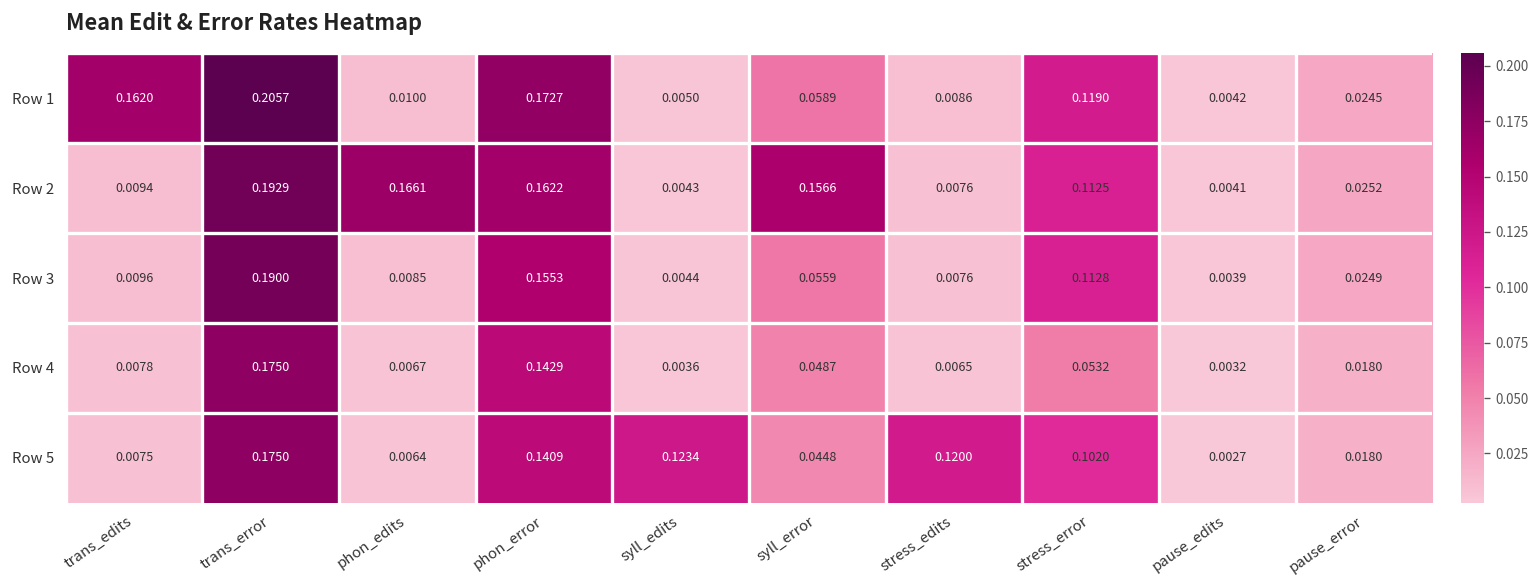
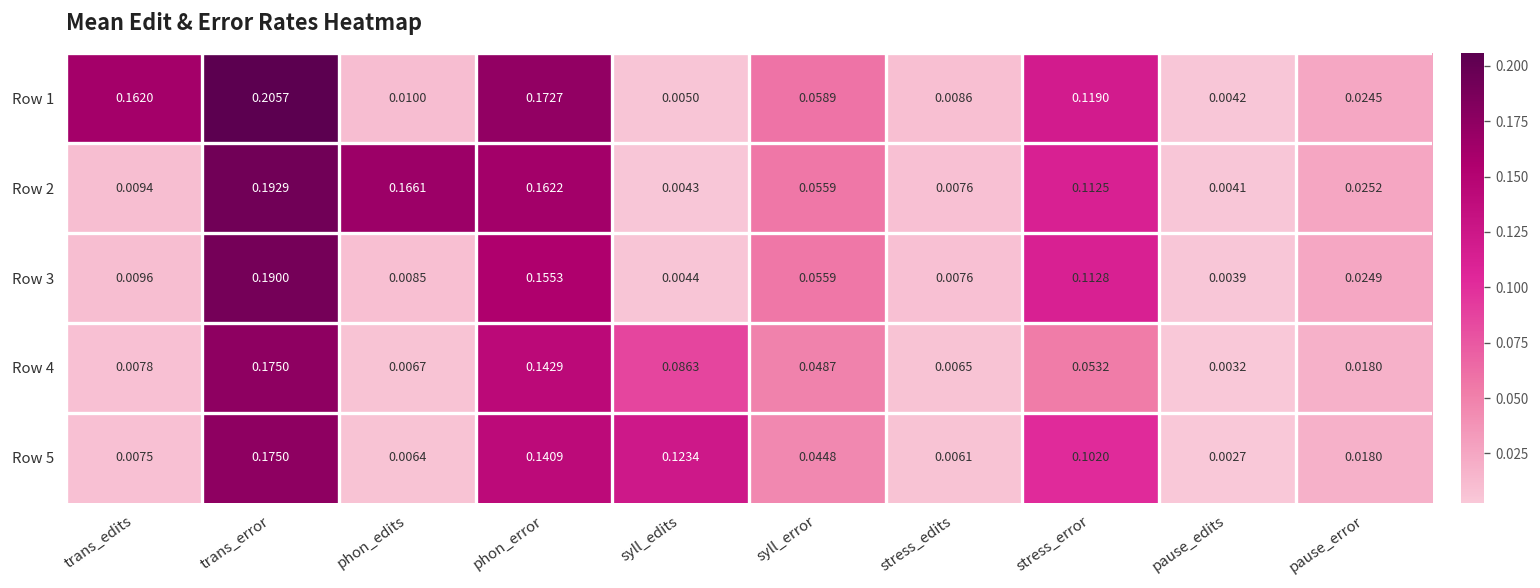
  {
    "Row 1": {
      "trans_edits": 0.1620,
      "trans_error": 0.2057,
      "phon_edits": 0.0100,
      "phon_error": 0.1727,
      "syll_edits": 0.0050,
      "syll_error": 0.0589,
      "stress_edits": 0.0086,
      "stress_error": 0.1190,
      "pause_edits": 0.0042,
      "pause_error": 0.0245
    },
    "Row 2": {
      "trans_edits": 0.0094,
      "trans_error": 0.1929,
      "phon_edits": 0.1661,
      "phon_error": 0.1622,
      "syll_edits": 0.0043,
-     "syll_error": 0.1566,
+     "syll_error": 0.0559,
      "stress_edits": 0.0076,
      "stress_error": 0.1125,
      "pause_edits": 0.0041,
      "pause_error": 0.0252
    },
    "Row 3": {
      "trans_edits": 0.0096,
      "trans_error": 0.1900,
      "phon_edits": 0.0085,
      "phon_error": 0.1553,
      "syll_edits": 0.0044,
      "syll_error": 0.0559,
      "stress_edits": 0.0076,
      "stress_error": 0.1128,
      "pause_edits": 0.0039,
      "pause_error": 0.0249
    },
    "Row 4": {
      "trans_edits": 0.0078,
      "trans_error": 0.1750,
      "phon_edits": 0.0067,
      "phon_error": 0.1429,
-     "syll_edits": 0.0036,
+     "syll_edits": 0.0863,
      "syll_error": 0.0487,
      "stress_edits": 0.0065,
      "stress_error": 0.0532,
      "pause_edits": 0.0032,
      "pause_error": 0.0180
    },
    "Row 5": {
      "trans_edits": 0.0075,
      "trans_error": 0.1750,
      "phon_edits": 0.0064,
      "phon_error": 0.1409,
      "syll_edits": 0.1234,
      "syll_error": 0.0448,
-     "stress_edits": 0.1200,
+     "stress_edits": 0.0061,
      "stress_error": 0.1020,
      "pause_edits": 0.0027,
      "pause_error": 0.0180
    }
  }
